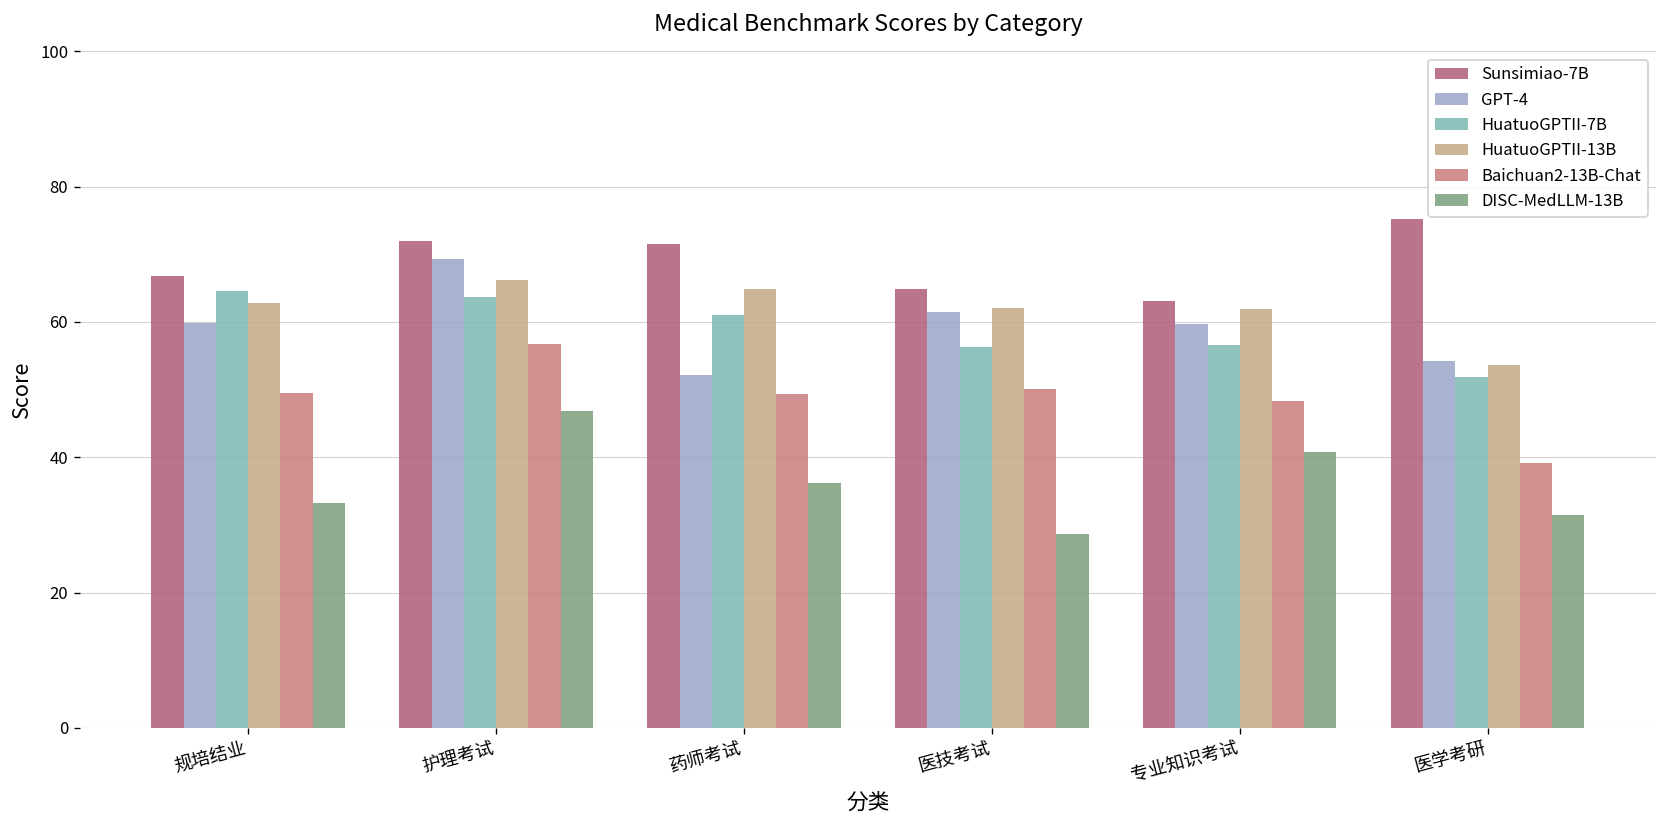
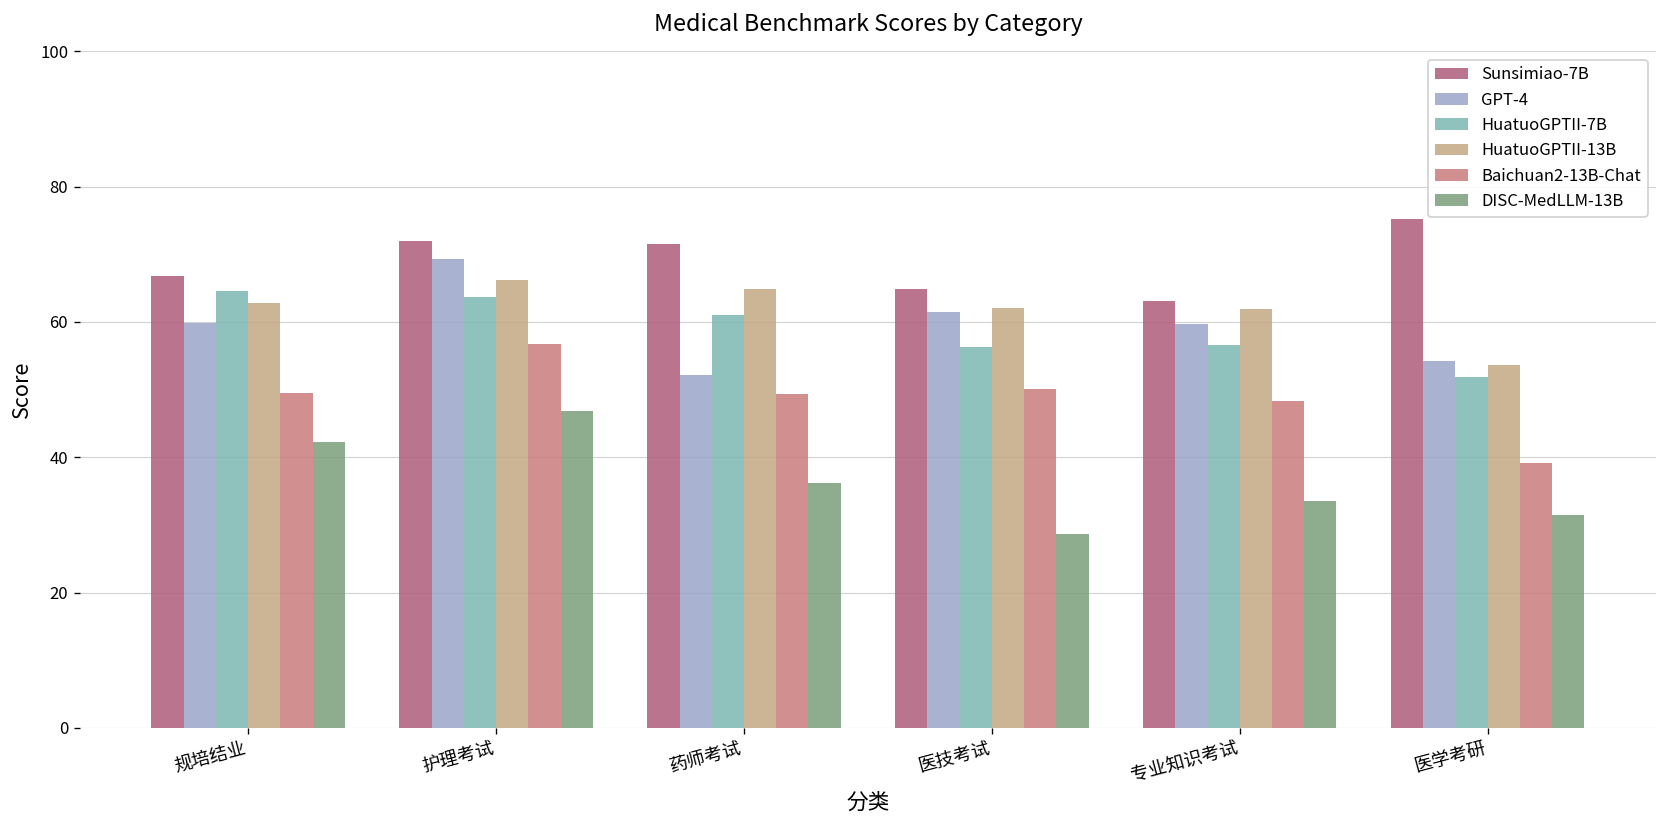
  {
    "DISC-MedLLM-13B": {
-     "规培结业": 33,
+     "规培结业": 42,
      "护理考试": 47,
      "药师考试": 36,
      "医技考试": 29,
-     "专业知识考试": 41,
+     "专业知识考试": 34,
      "医学考研": 31
    }
  }
